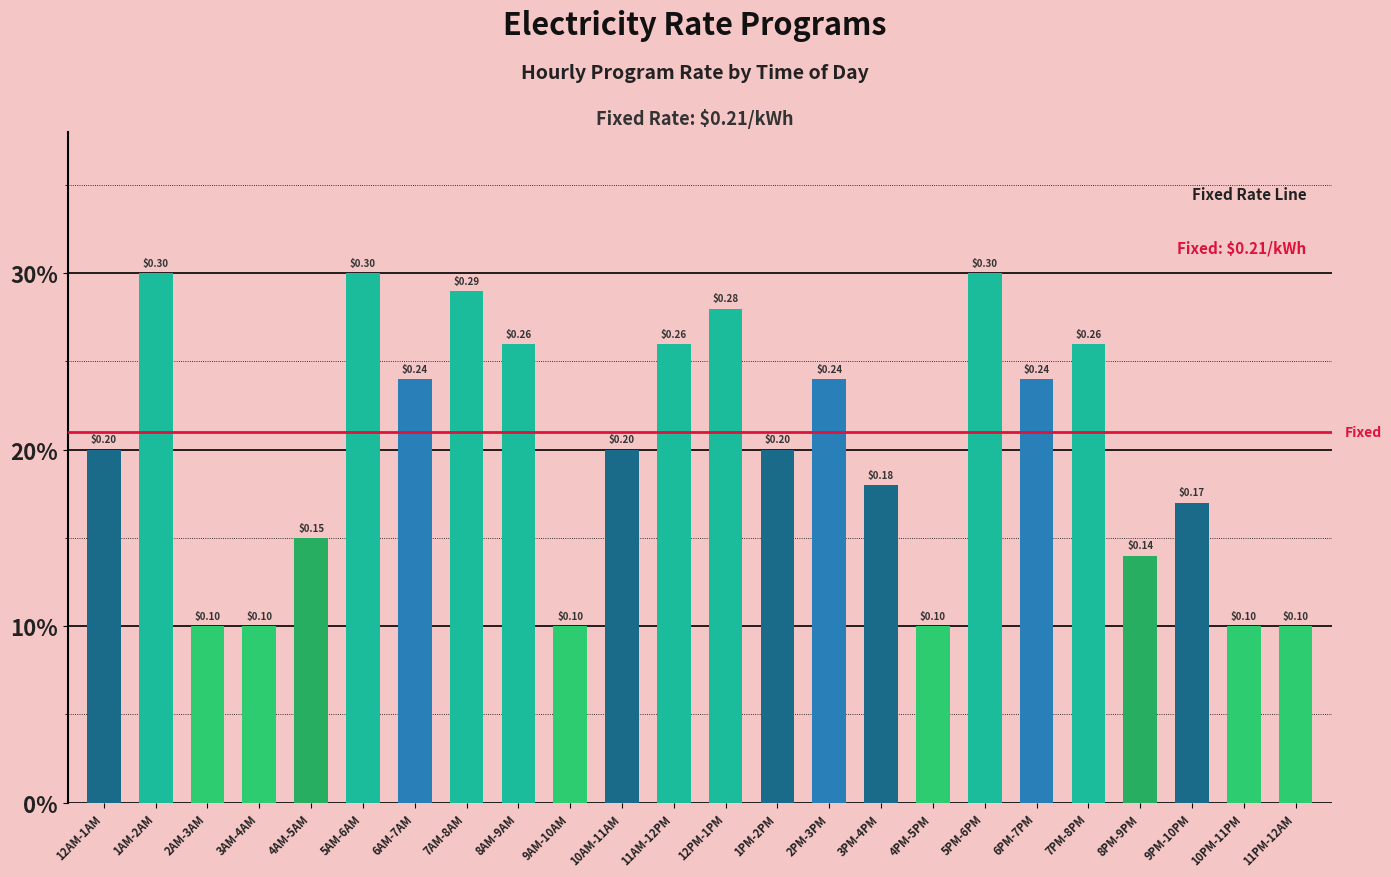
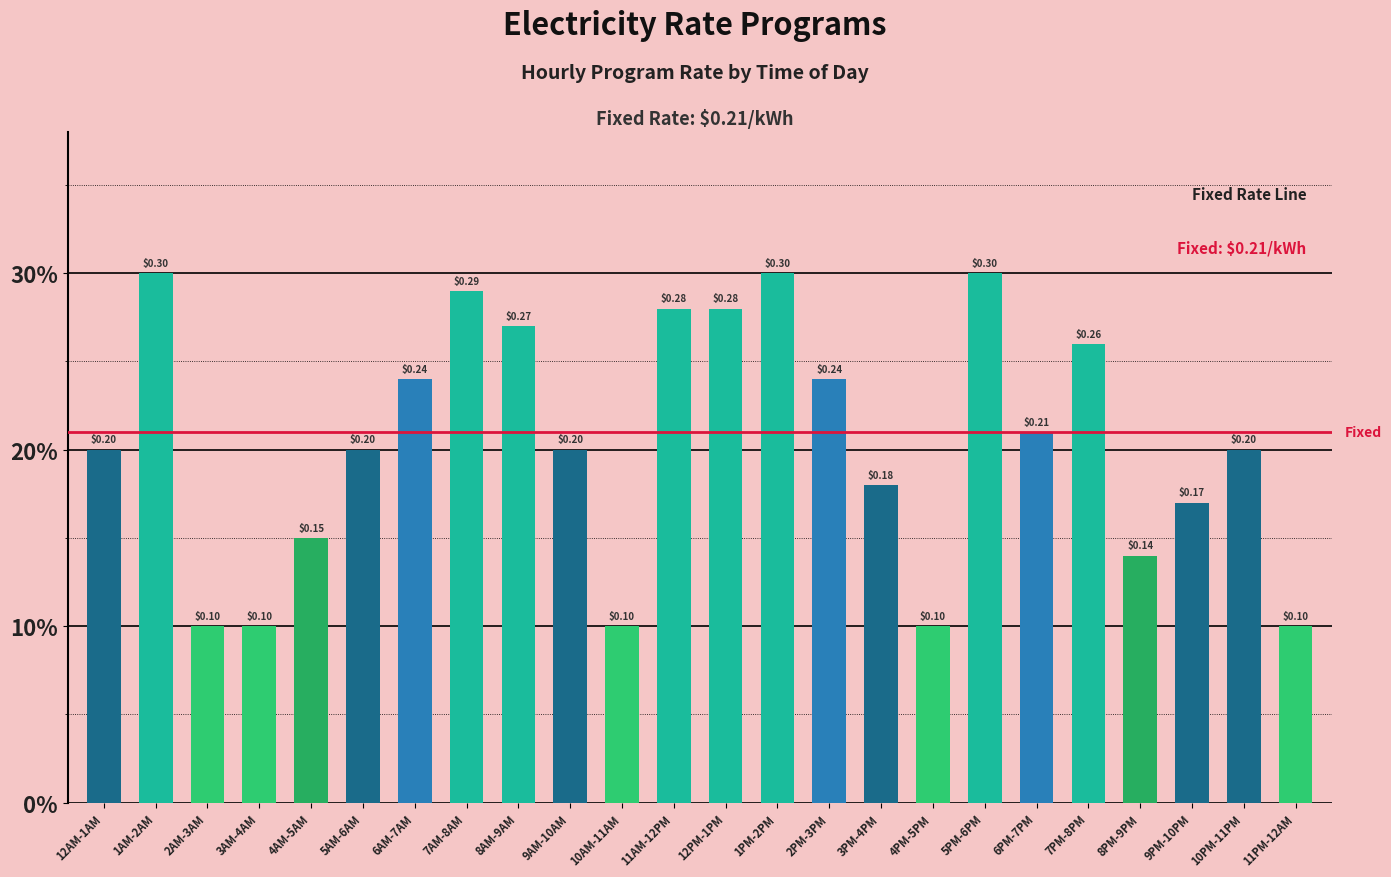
  {
    "12AM-1AM": "$0.20",
    "1AM-2AM": "$0.30",
    "2AM-3AM": "$0.10",
    "3AM-4AM": "$0.10",
    "4AM-5AM": "$0.15",
-   "5AM-6AM": "$0.30",
+   "5AM-6AM": "$0.20",
    "6AM-7AM": "$0.24",
    "7AM-8AM": "$0.29",
-   "8AM-9AM": "$0.26",
-   "9AM-10AM": "$0.10",
-   "10AM-11AM": "$0.20",
-   "11AM-12PM": "$0.26",
+   "8AM-9AM": "$0.27",
+   "9AM-10AM": "$0.20",
+   "10AM-11AM": "$0.10",
+   "11AM-12PM": "$0.28",
    "12PM-1PM": "$0.28",
-   "1PM-2PM": "$0.20",
+   "1PM-2PM": "$0.30",
    "2PM-3PM": "$0.24",
    "3PM-4PM": "$0.18",
    "4PM-5PM": "$0.10",
    "5PM-6PM": "$0.30",
-   "6PM-7PM": "$0.24",
+   "6PM-7PM": "$0.21",
    "7PM-8PM": "$0.26",
    "8PM-9PM": "$0.14",
    "9PM-10PM": "$0.17",
-   "10PM-11PM": "$0.10",
+   "10PM-11PM": "$0.20",
    "11PM-12AM": "$0.10"
  }
